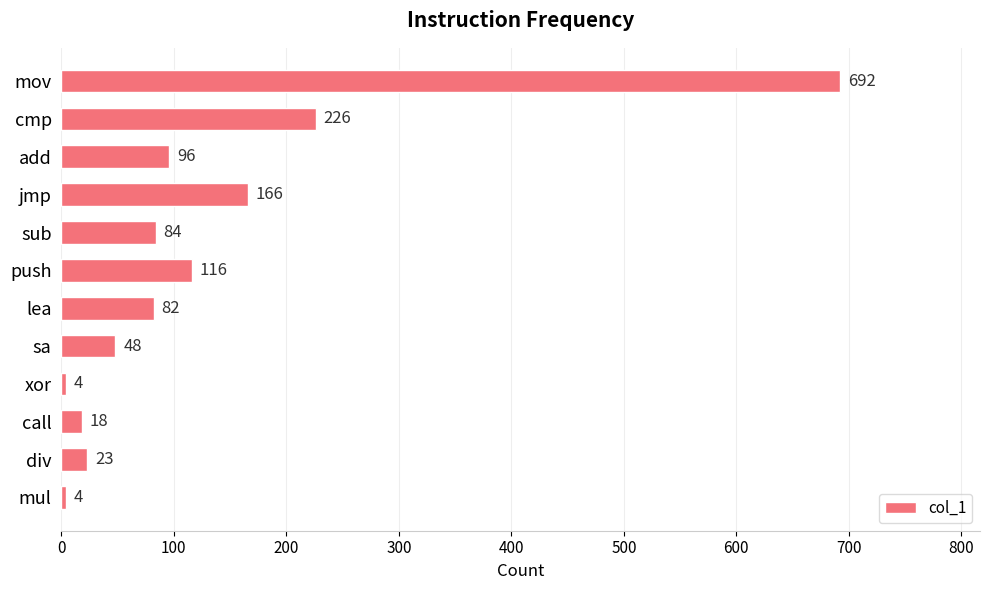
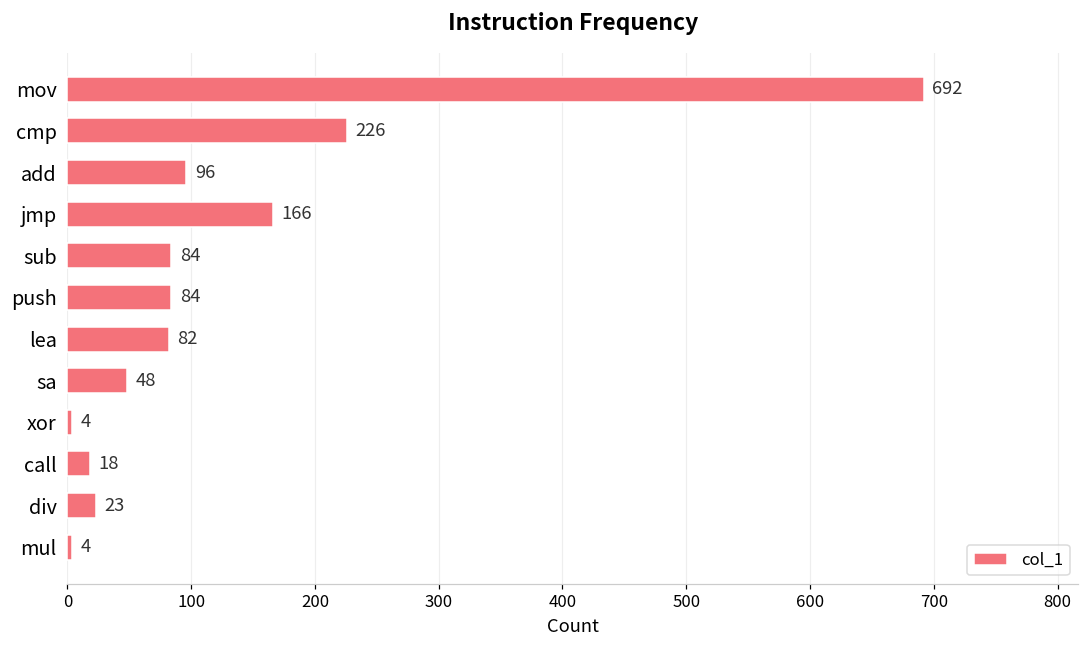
  {
    "mov": 692,
    "cmp": 226,
    "add": 96,
    "jmp": 166,
    "sub": 84,
-   "push": 116,
+   "push": 84,
    "lea": 82,
    "sa": 48,
    "xor": 4,
    "call": 18,
    "div": 23,
    "mul": 4
  }
